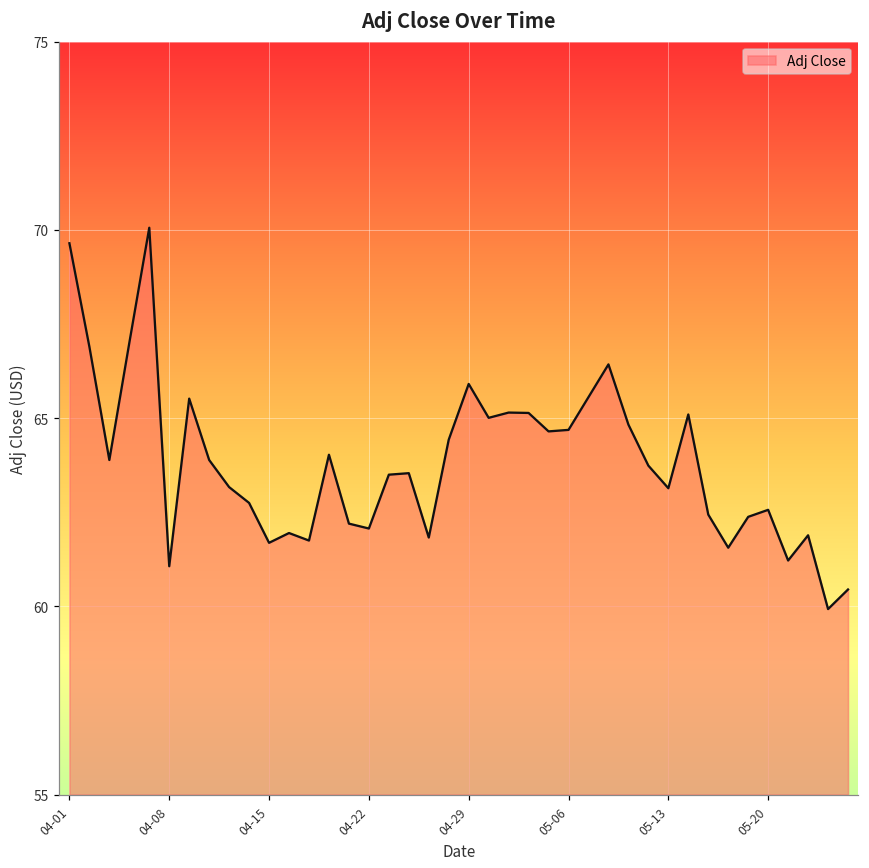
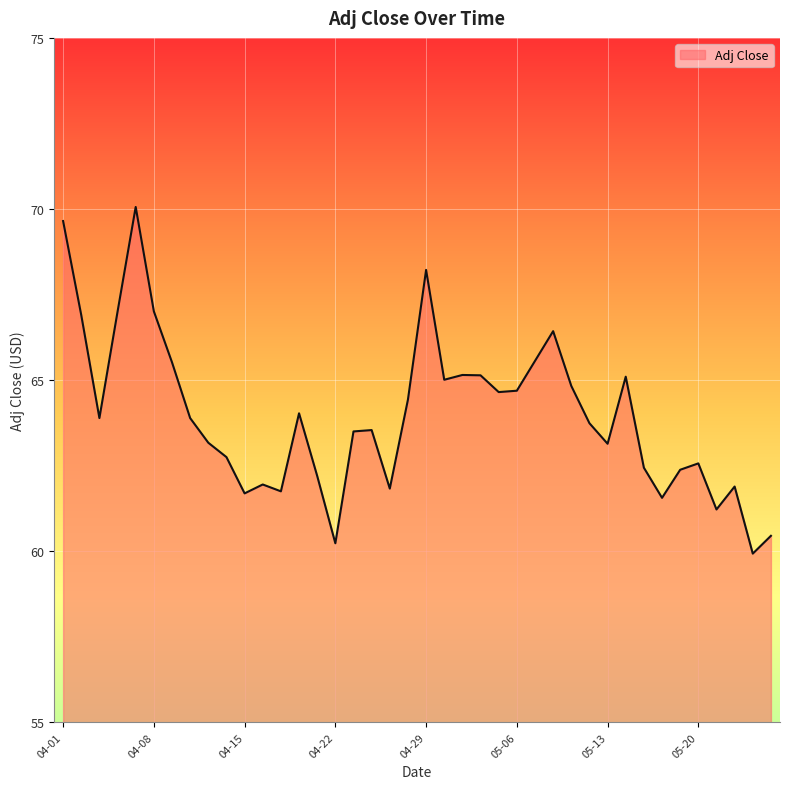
  {
    "04-01": 69.6,
-   "04-08": 61.1,
+   "04-08": 67.0,
    "04-15": 61.7,
-   "04-22": 62.1,
-   "04-29": 65.9,
+   "04-22": 60.2,
+   "04-29": 68.2,
    "05-06": 64.7,
    "05-13": 63.1,
    "05-20": 62.6
  }
